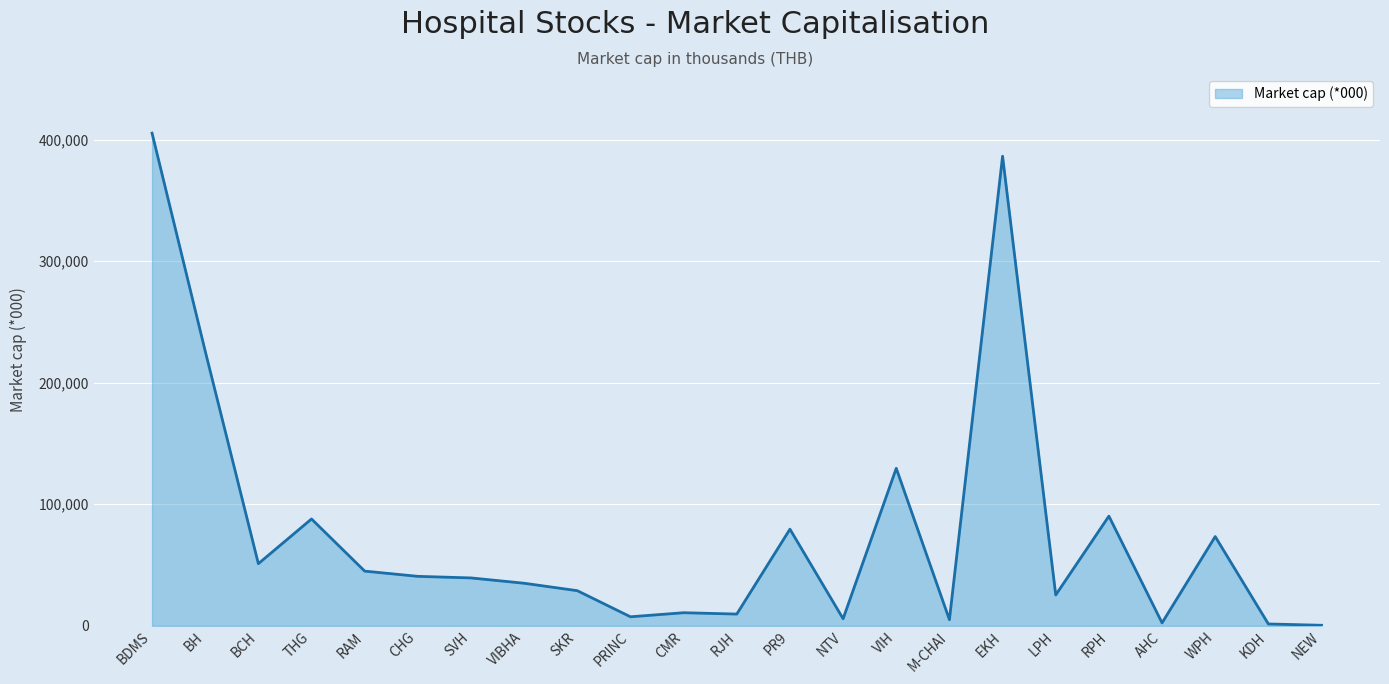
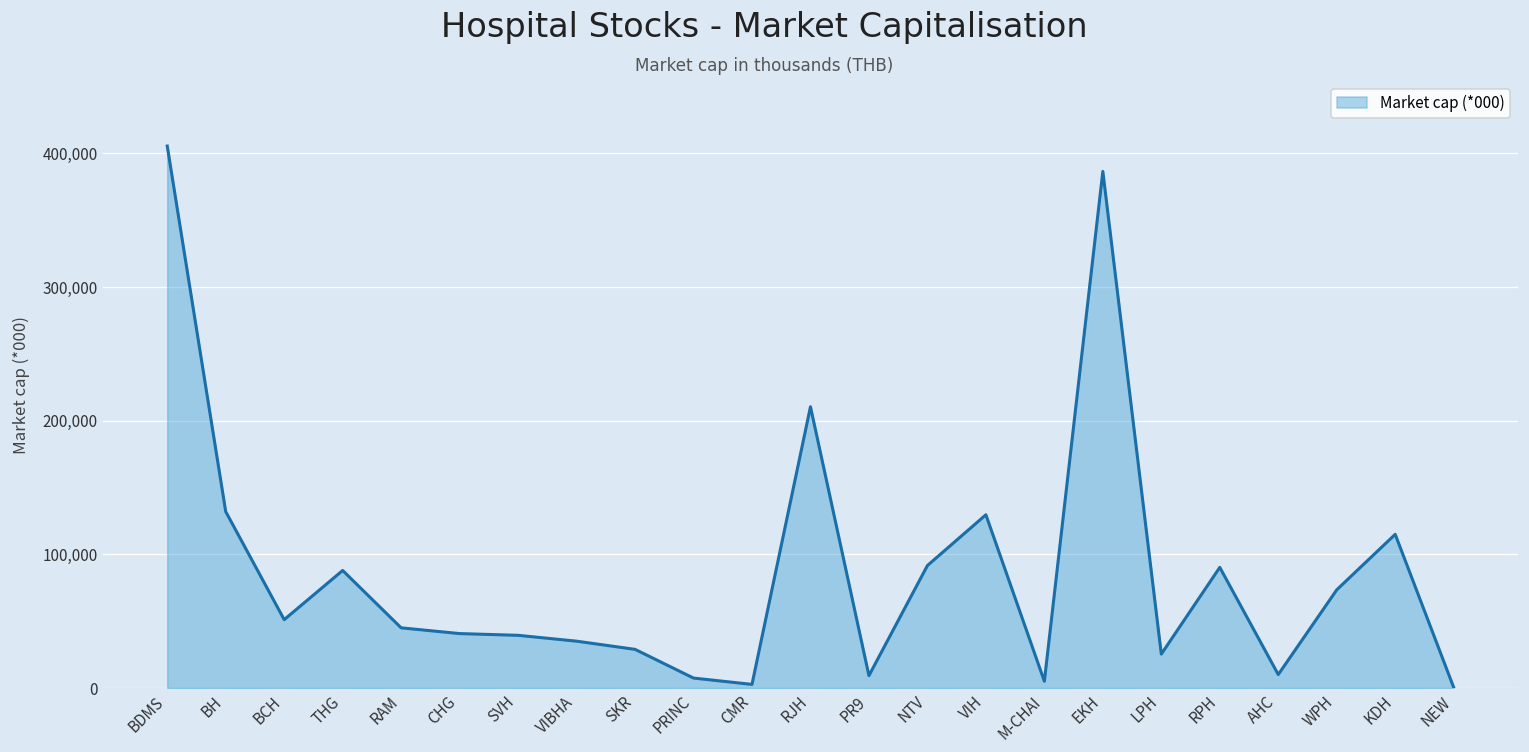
  {
    "BDMS": "405,000",
-   "BH": "226,000",
+   "BH": "132,000",
    "BCH": "51,000",
    "THG": "88,000",
    "RAM": "45,000",
    "CHG": "41,000",
    "SVH": "39,000",
    "VIBHA": "35,000",
    "SKR": "29,000",
    "PRINC": "7,000",
-   "CMR": "11,000",
-   "RJH": "10,000",
-   "PR9": "79,000",
-   "NTV": "6,000",
+   "CMR": "3,000",
+   "RJH": "210,000",
+   "PR9": "9,000",
+   "NTV": "92,000",
    "VIH": "130,000",
    "M-CHAI": "5,000",
    "EKH": "386,000",
    "LPH": "25,000",
    "RPH": "90,000",
-   "AHC": "2,000",
+   "AHC": "10,000",
    "WPH": "73,000",
-   "KDH": "2,000",
+   "KDH": "115,000",
    "NEW": "0"
  }
